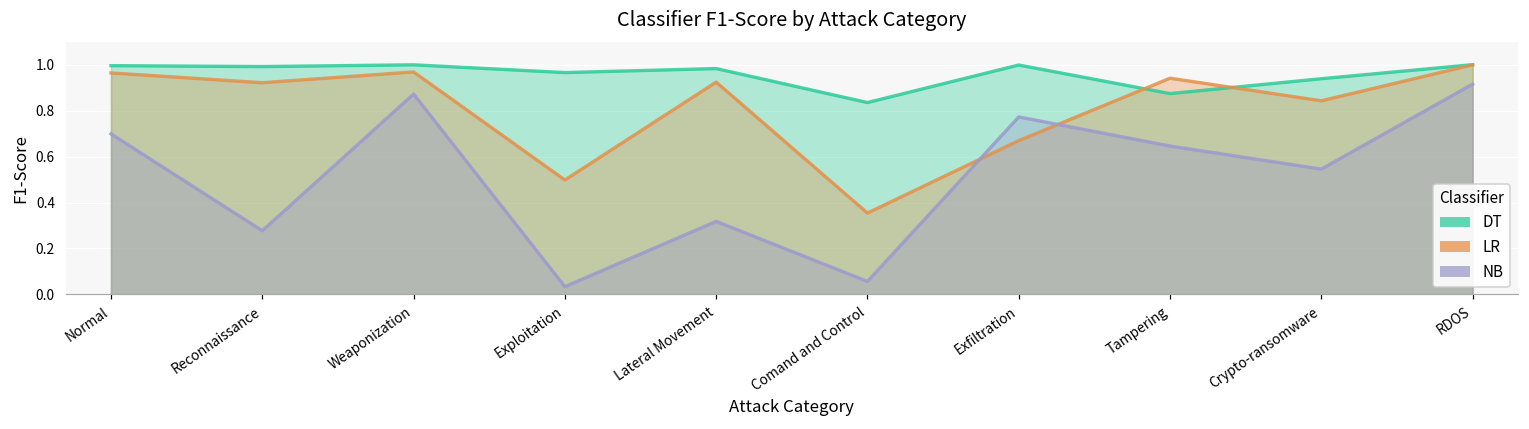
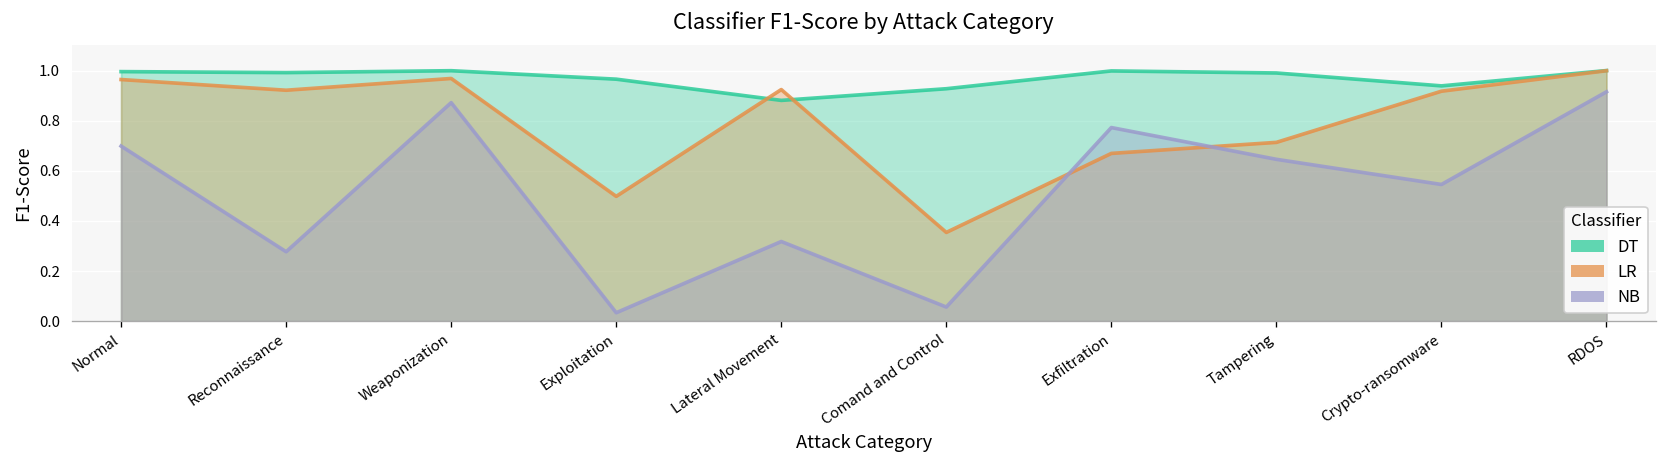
  {
    "DT": {
      "Normal": 1.00,
      "Reconnaissance": 0.99,
      "Weaponization": 1.00,
      "Exploitation": 0.97,
-     "Lateral Movement": 0.98,
-     "Comand and Control": 0.84,
+     "Lateral Movement": 0.88,
+     "Comand and Control": 0.93,
      "Exfiltration": 1.00,
-     "Tampering": 0.87,
+     "Tampering": 0.99,
      "Crypto-ransomware": 0.94
    },
    "LR": {
      "Normal": 0.96,
      "Reconnaissance": 0.92,
      "Weaponization": 0.97,
      "Exploitation": 0.50,
      "Lateral Movement": 0.92,
      "Comand and Control": 0.35,
      "Exfiltration": 0.67,
-     "Tampering": 0.94,
-     "Crypto-ransomware": 0.84
+     "Tampering": 0.71,
+     "Crypto-ransomware": 0.92
    },
    "NB": {
      "Normal": 0.70,
      "Reconnaissance": 0.28,
      "Weaponization": 0.87,
      "Exploitation": 0.03,
      "Lateral Movement": 0.32,
      "Comand and Control": 0.06,
      "Exfiltration": 0.77,
      "Tampering": 0.65,
      "Crypto-ransomware": 0.55,
      "RDOS": 0.92
    }
  }
